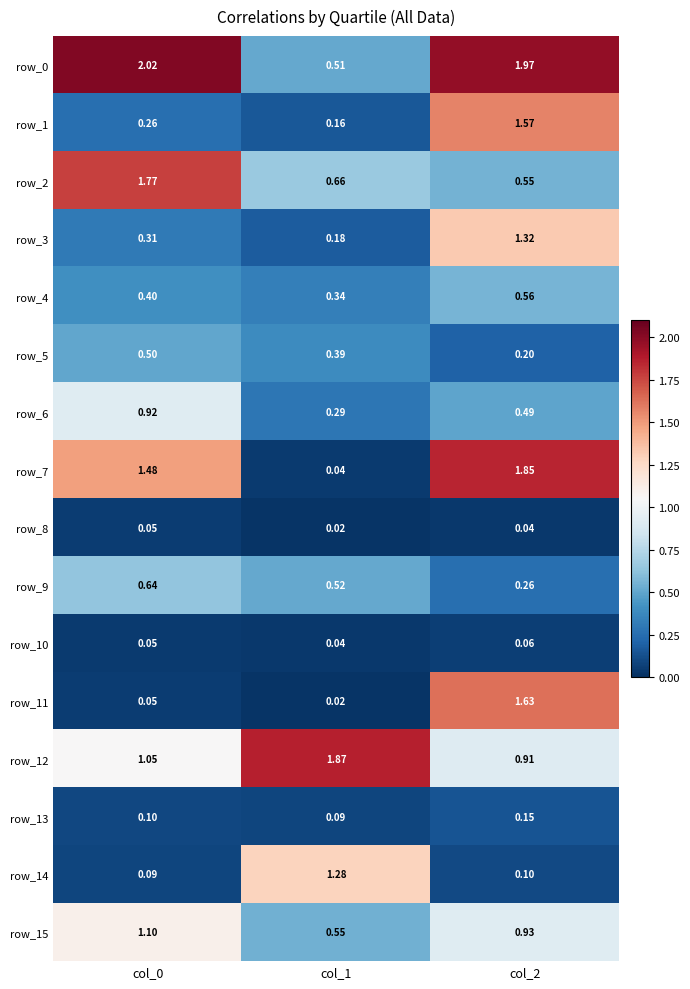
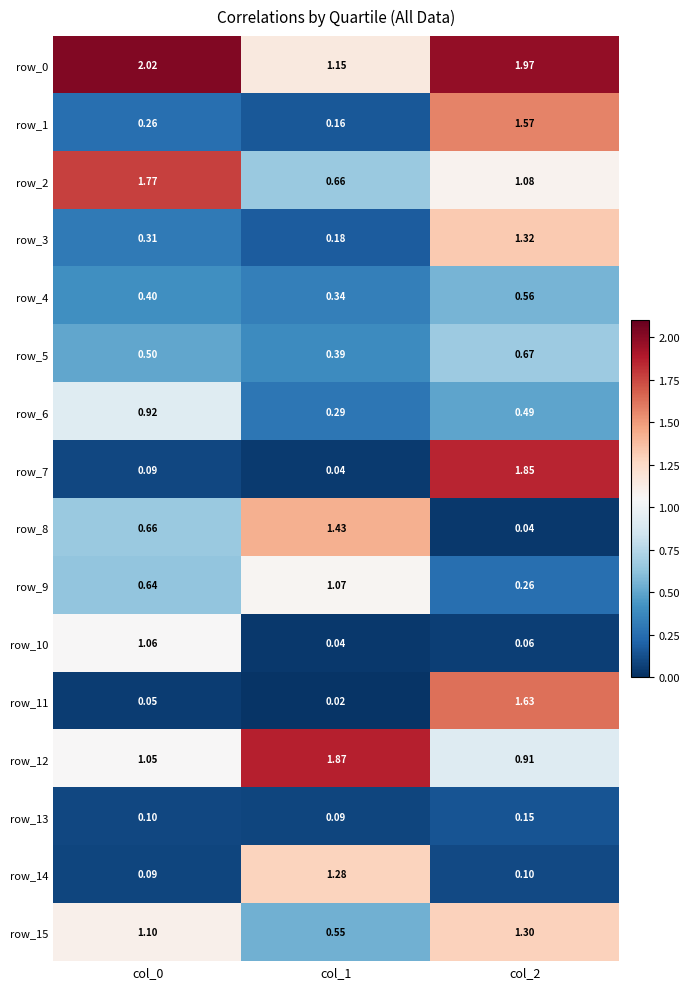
  {
    "row_0": {
      "col_0": 2.02,
-     "col_1": 0.51,
+     "col_1": 1.15,
      "col_2": 1.97
    },
    "row_1": {
      "col_0": 0.26,
      "col_1": 0.16,
      "col_2": 1.57
    },
    "row_2": {
      "col_0": 1.77,
      "col_1": 0.66,
-     "col_2": 0.55
+     "col_2": 1.08
    },
    "row_3": {
      "col_0": 0.31,
      "col_1": 0.18,
      "col_2": 1.32
    },
    "row_4": {
      "col_0": 0.40,
      "col_1": 0.34,
      "col_2": 0.56
    },
    "row_5": {
      "col_0": 0.50,
      "col_1": 0.39,
-     "col_2": 0.20
+     "col_2": 0.67
    },
    "row_6": {
      "col_0": 0.92,
      "col_1": 0.29,
      "col_2": 0.49
    },
    "row_7": {
-     "col_0": 1.48,
+     "col_0": 0.09,
      "col_1": 0.04,
      "col_2": 1.85
    },
    "row_8": {
-     "col_0": 0.05,
-     "col_1": 0.02,
+     "col_0": 0.66,
+     "col_1": 1.43,
      "col_2": 0.04
    },
    "row_9": {
      "col_0": 0.64,
-     "col_1": 0.52,
+     "col_1": 1.07,
      "col_2": 0.26
    },
    "row_10": {
-     "col_0": 0.05,
+     "col_0": 1.06,
      "col_1": 0.04,
      "col_2": 0.06
    },
    "row_11": {
      "col_0": 0.05,
      "col_1": 0.02,
      "col_2": 1.63
    },
    "row_12": {
      "col_0": 1.05,
      "col_1": 1.87,
      "col_2": 0.91
    },
    "row_13": {
      "col_0": 0.10,
      "col_1": 0.09,
      "col_2": 0.15
    },
    "row_14": {
      "col_0": 0.09,
      "col_1": 1.28,
      "col_2": 0.10
    },
    "row_15": {
      "col_0": 1.10,
      "col_1": 0.55,
-     "col_2": 0.93
+     "col_2": 1.30
    }
  }
